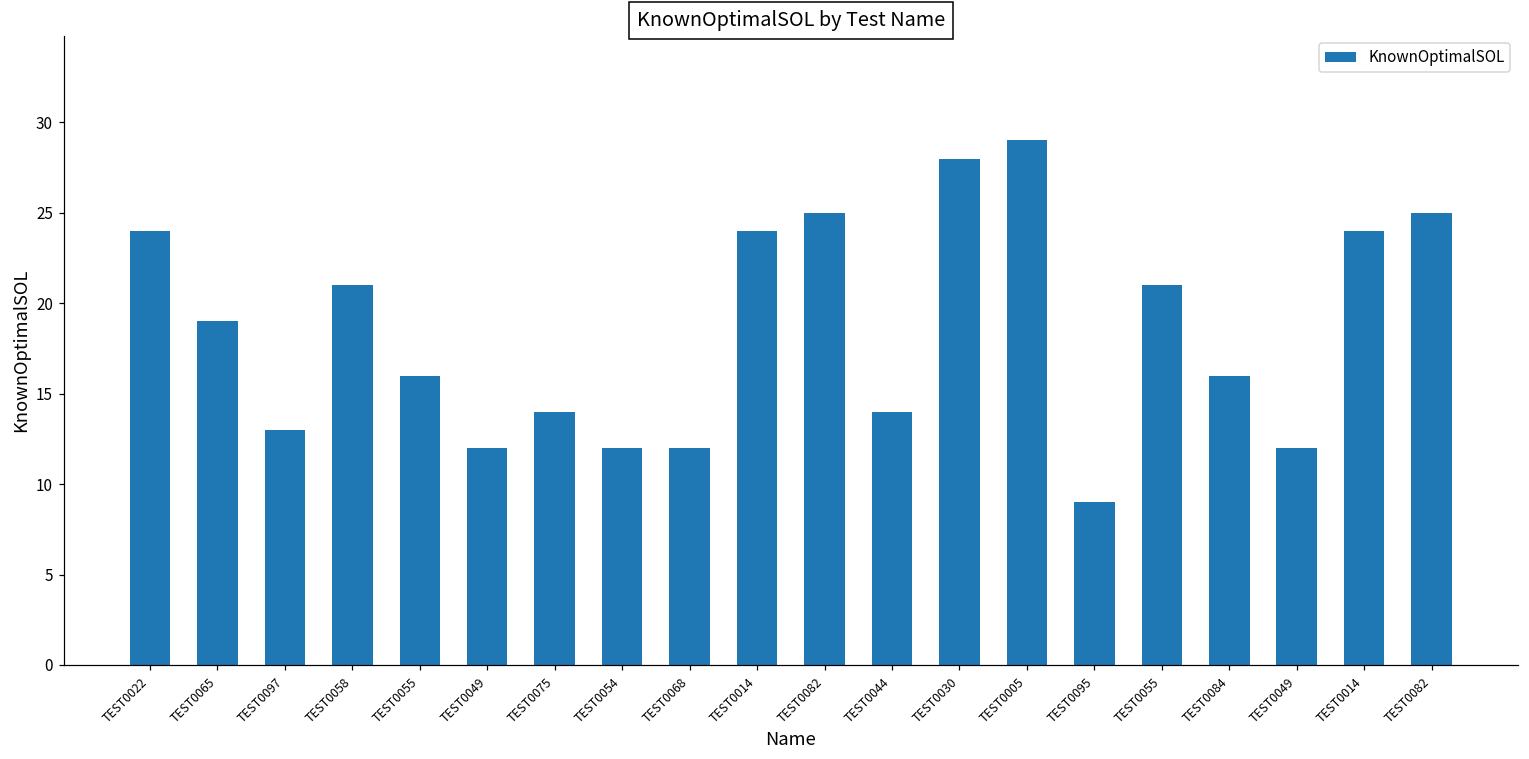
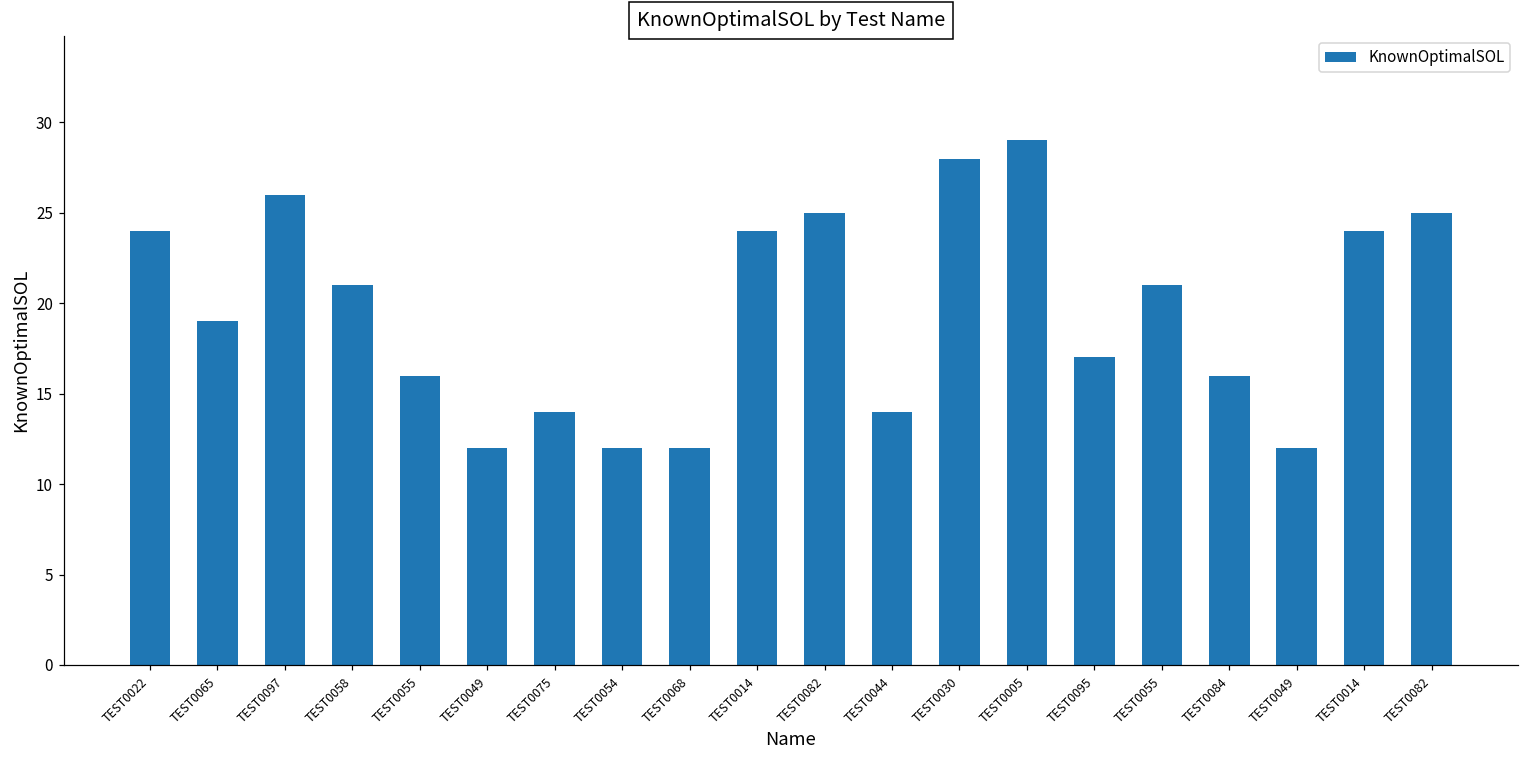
  {
    "TEST0022": 24,
    "TEST0065": 19,
-   "TEST0097": 13,
+   "TEST0097": 26,
    "TEST0058": 21,
    "TEST0075": 14,
    "TEST0054": 12,
    "TEST0068": 12,
    "TEST0044": 14,
    "TEST0030": 28,
    "TEST0005": 29,
-   "TEST0095": 9,
+   "TEST0095": 17,
    "TEST0084": 16
  }
